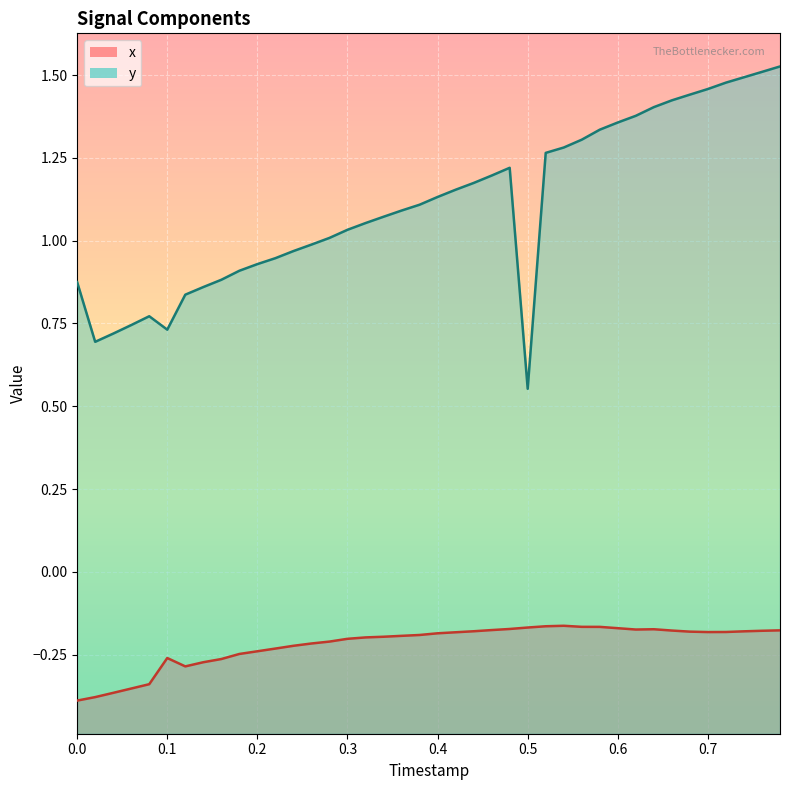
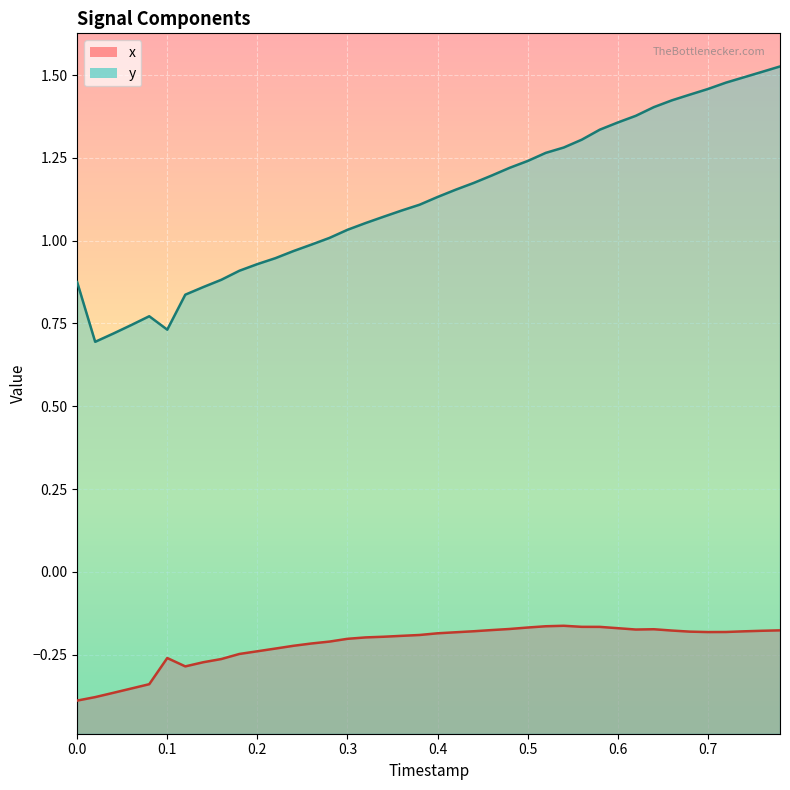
  {
    "x": {
      "0.0": -0.39,
      "0.1": -0.26,
      "0.2": -0.24,
      "0.3": -0.20,
      "0.4": -0.19,
      "0.5": -0.17,
      "0.6": -0.17,
      "0.7": -0.18
    },
    "y": {
      "0.0": 0.87,
      "0.1": 0.73,
      "0.2": 0.93,
      "0.3": 1.03,
      "0.4": 1.13,
-     "0.5": 0.55,
+     "0.5": 1.24,
      "0.6": 1.36,
      "0.7": 1.46
    }
  }
